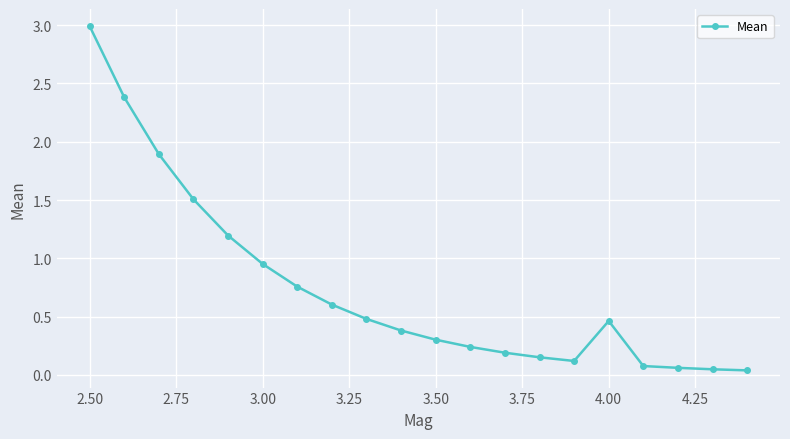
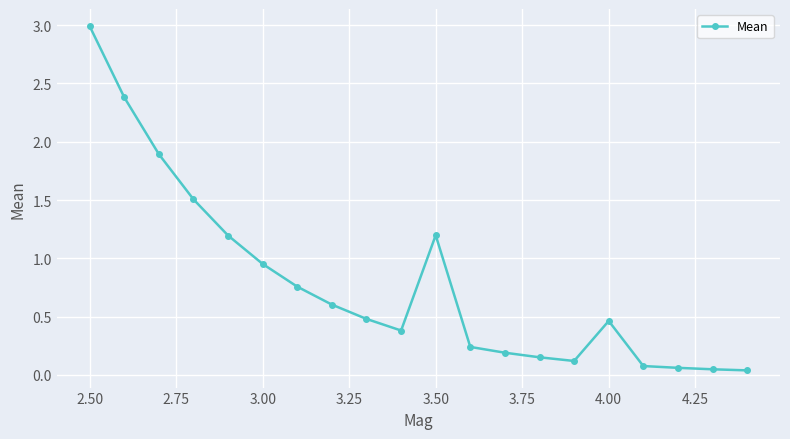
  {
    "2.50": 2.99,
    "3.00": 0.95,
-   "3.50": 0.30,
+   "3.50": 1.20,
    "4.00": 0.46
  }
